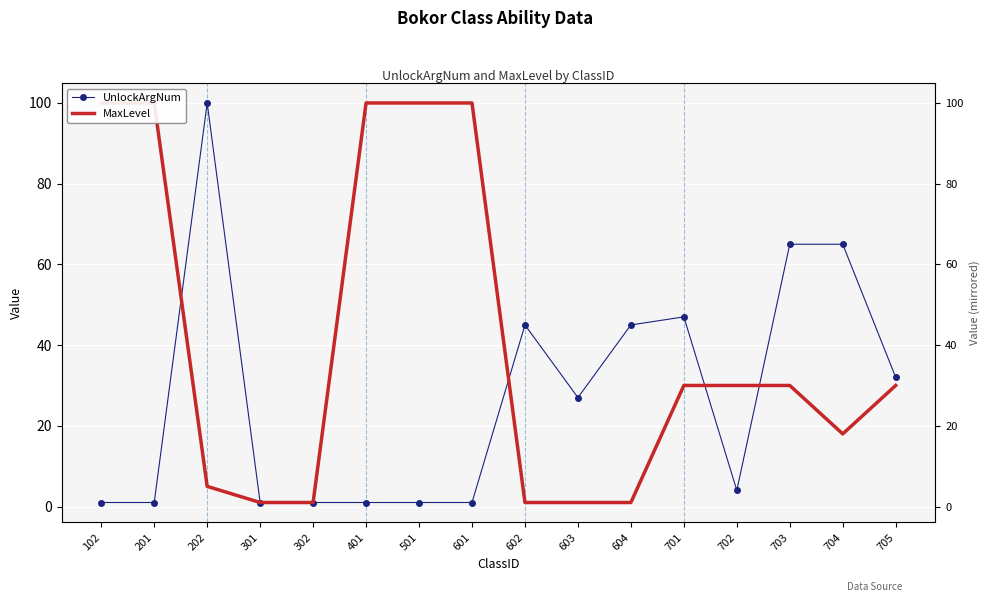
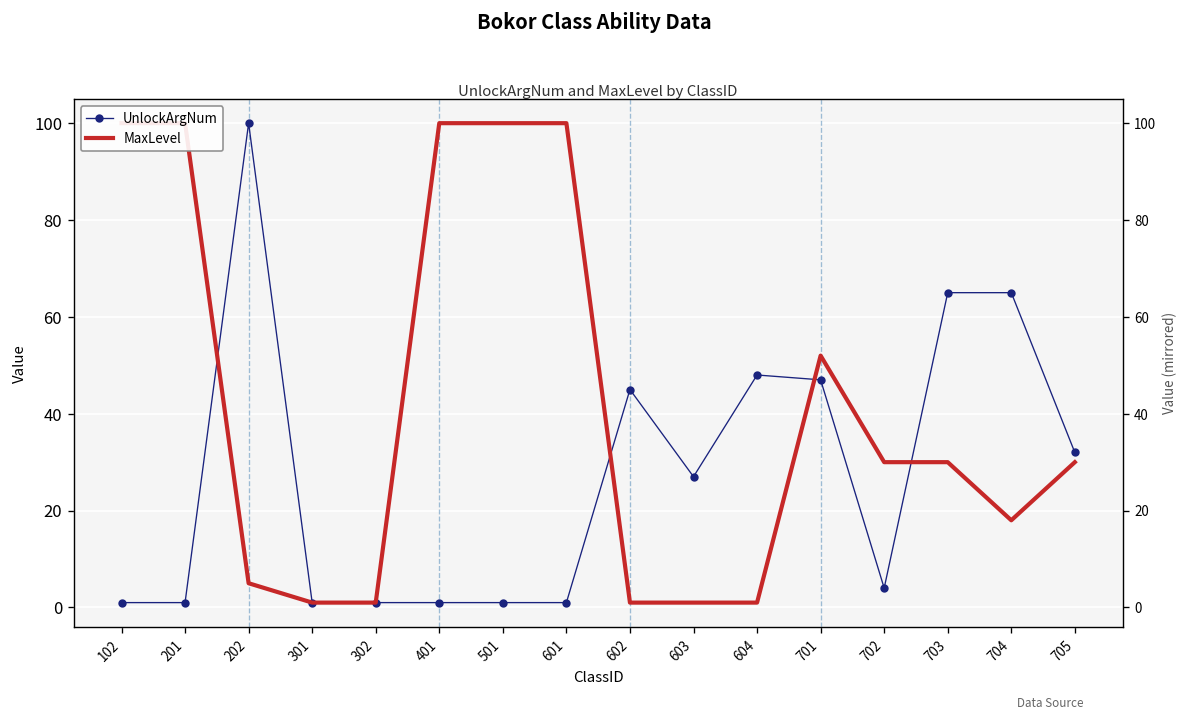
  {
    "UnlockArgNum": {
      "102": 1,
      "201": 1,
      "202": 100,
      "401": 1,
      "501": 1,
      "601": 1,
      "602": 45,
      "603": 27,
-     "604": 45,
+     "604": 48,
      "701": 47,
      "702": 4,
      "703": 65,
      "704": 65,
      "705": 32
    },
    "MaxLevel": {
      "202": 5,
      "401": 100,
      "501": 100,
      "601": 100,
      "602": 1,
      "603": 1,
      "604": 1,
-     "701": 30,
+     "701": 52,
      "702": 30,
      "703": 30,
      "704": 18,
      "705": 30
    }
  }
